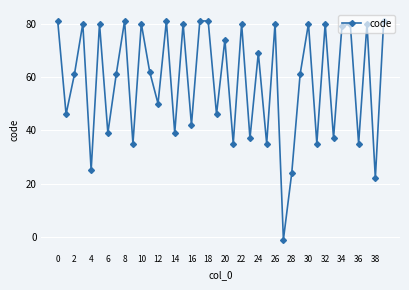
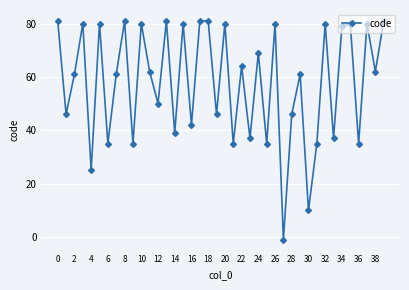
  {
    "0": 81,
    "2": 61,
    "4": 25,
-   "6": 39,
+   "6": 35,
    "8": 81,
    "10": 80,
    "12": 50,
    "14": 39,
    "16": 42,
    "18": 81,
-   "20": 74,
-   "22": 80,
+   "20": 80,
+   "22": 64,
    "24": 69,
    "26": 80,
-   "28": 24,
-   "30": 80,
+   "28": 46,
+   "30": 10,
    "32": 80,
    "36": 35,
-   "38": 22
+   "38": 62
  }
